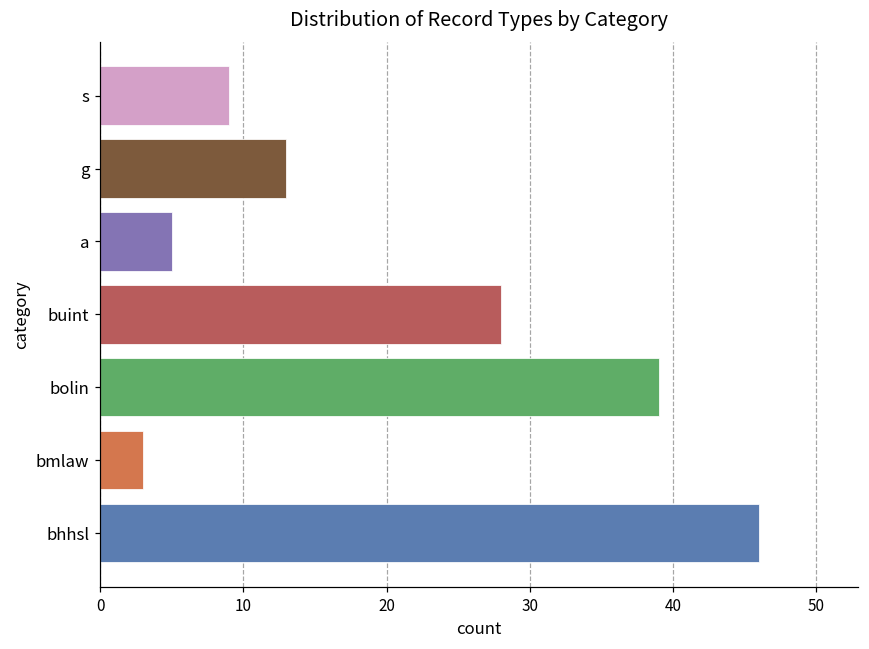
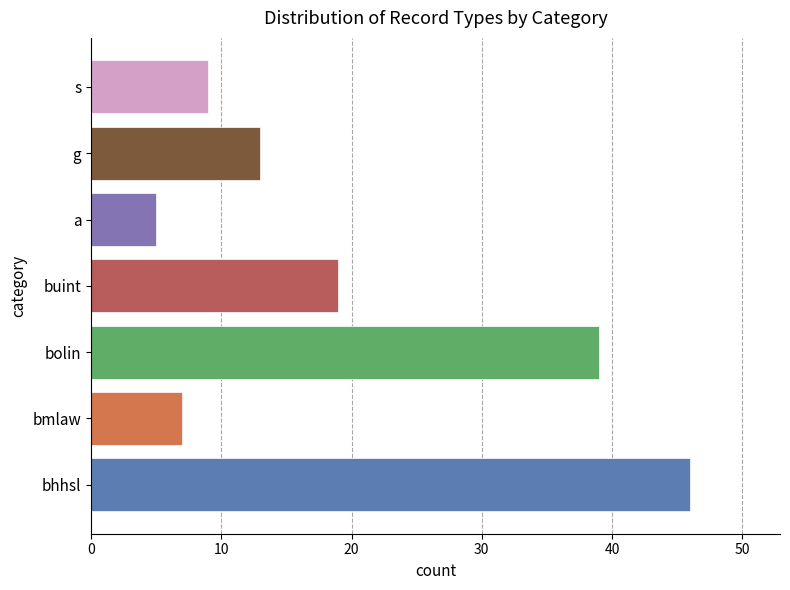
  {
    "s": 9,
    "g": 13,
    "a": 5,
-   "buint": 28,
+   "buint": 19,
    "bolin": 39,
-   "bmlaw": 3,
+   "bmlaw": 7,
    "bhhsl": 46
  }
